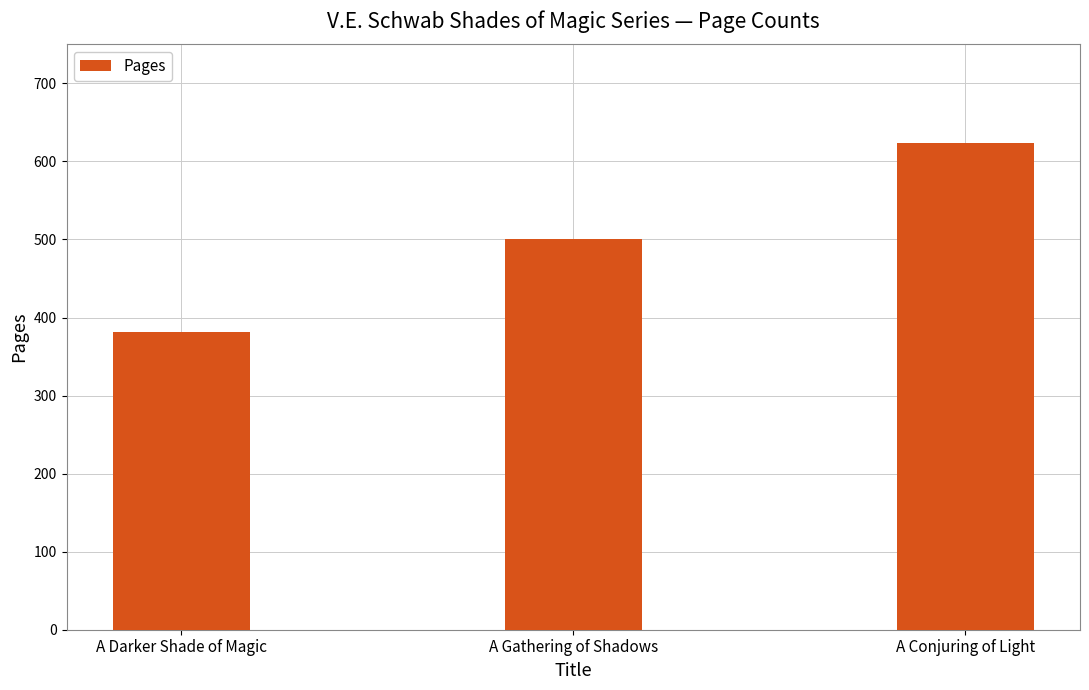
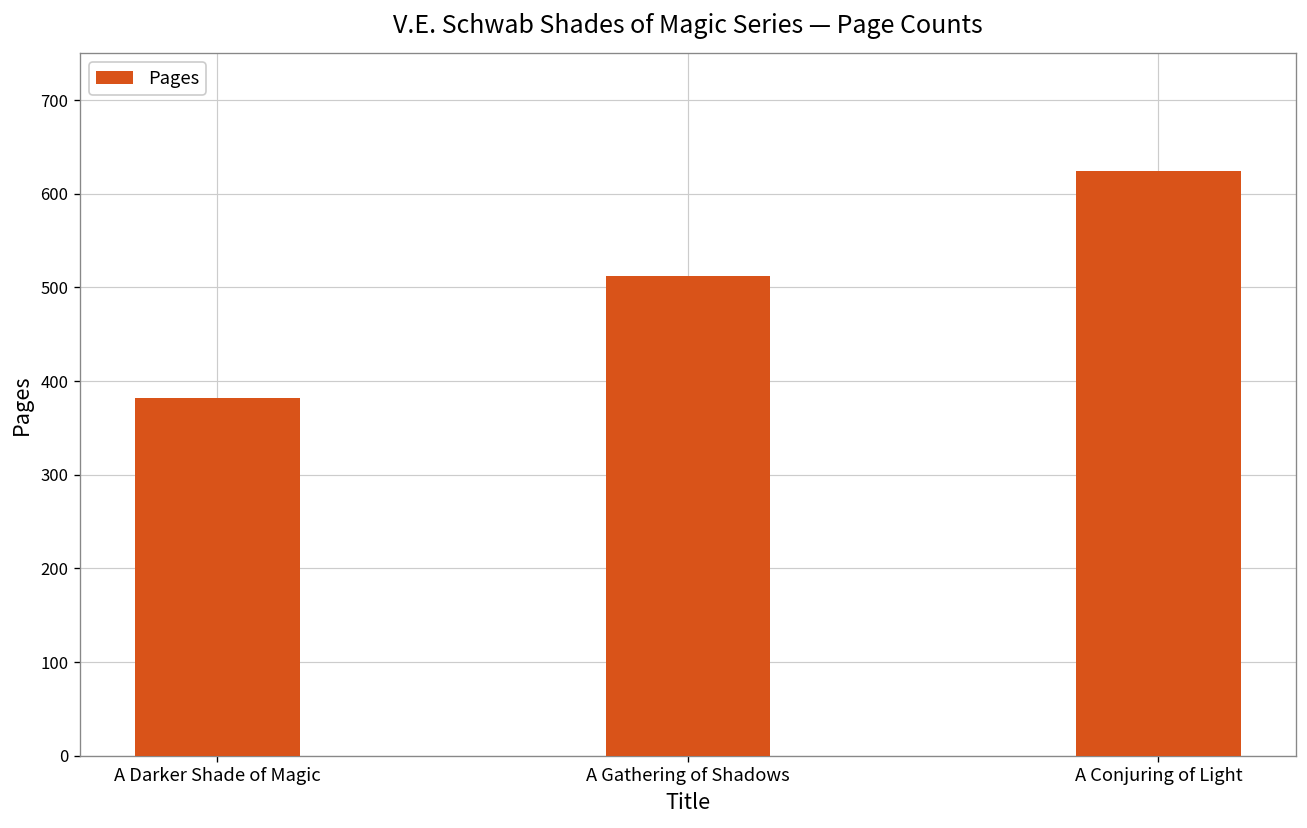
  {
    "A Darker Shade of Magic": 380,
-   "A Gathering of Shadows": 500,
+   "A Gathering of Shadows": 510,
    "A Conjuring of Light": 620
  }
